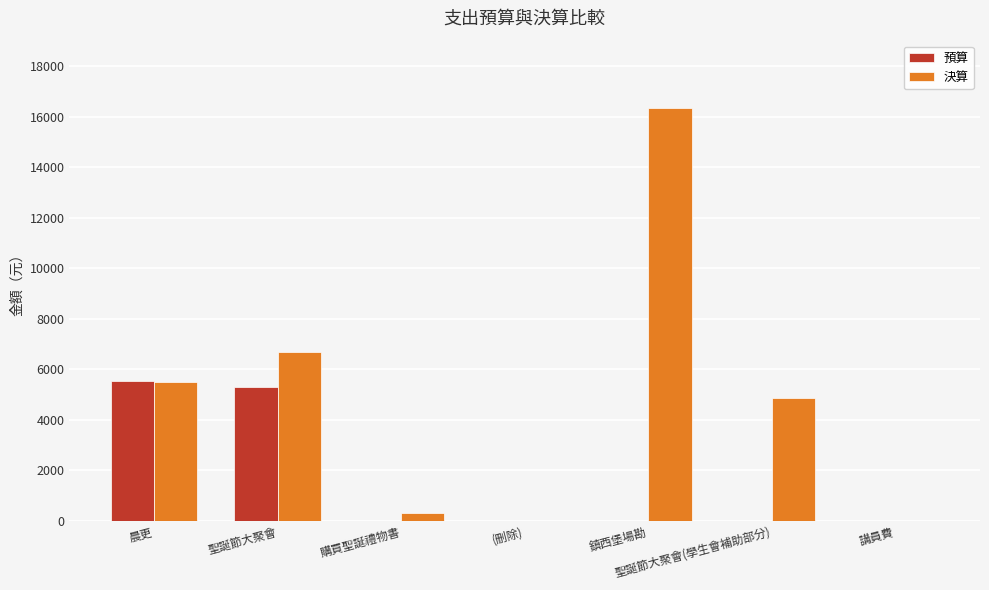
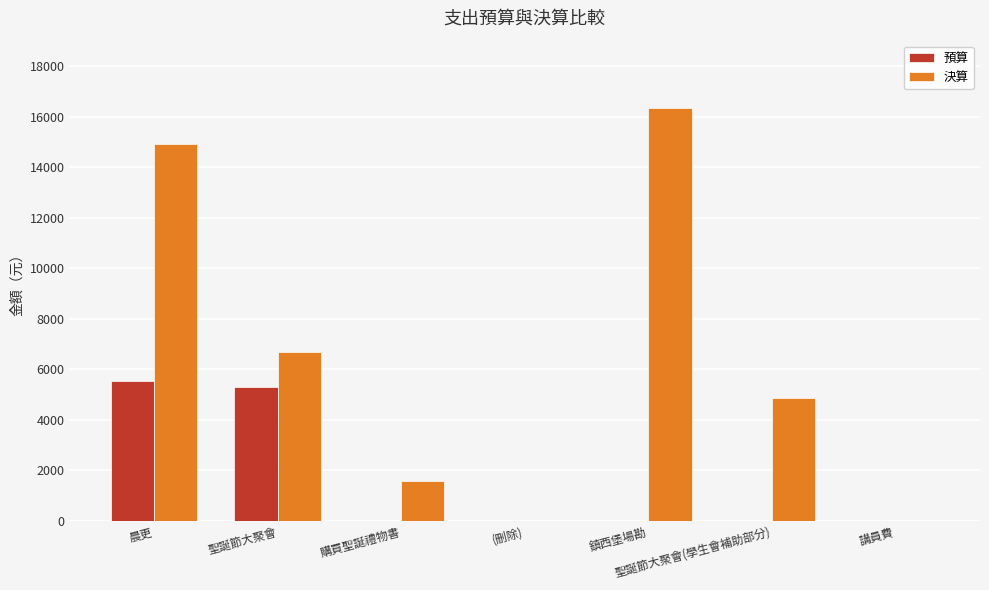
  {
    "預算": {
      "晨更": 5500,
      "聖誕節大聚會": 5300,
      "購買聖誕禮物書": 0,
      "(刪除)": 0,
      "鎮西堡場勘": 0,
      "聖誕節大聚會(學生會補助部分)": 0,
      "講員費": 0
    },
    "決算": {
-     "晨更": 5500,
+     "晨更": 14900,
      "聖誕節大聚會": 6700,
-     "購買聖誕禮物書": 300,
+     "購買聖誕禮物書": 1600,
      "(刪除)": 0,
      "鎮西堡場勘": 16300,
      "聖誕節大聚會(學生會補助部分)": 4900,
      "講員費": 0
    }
  }
